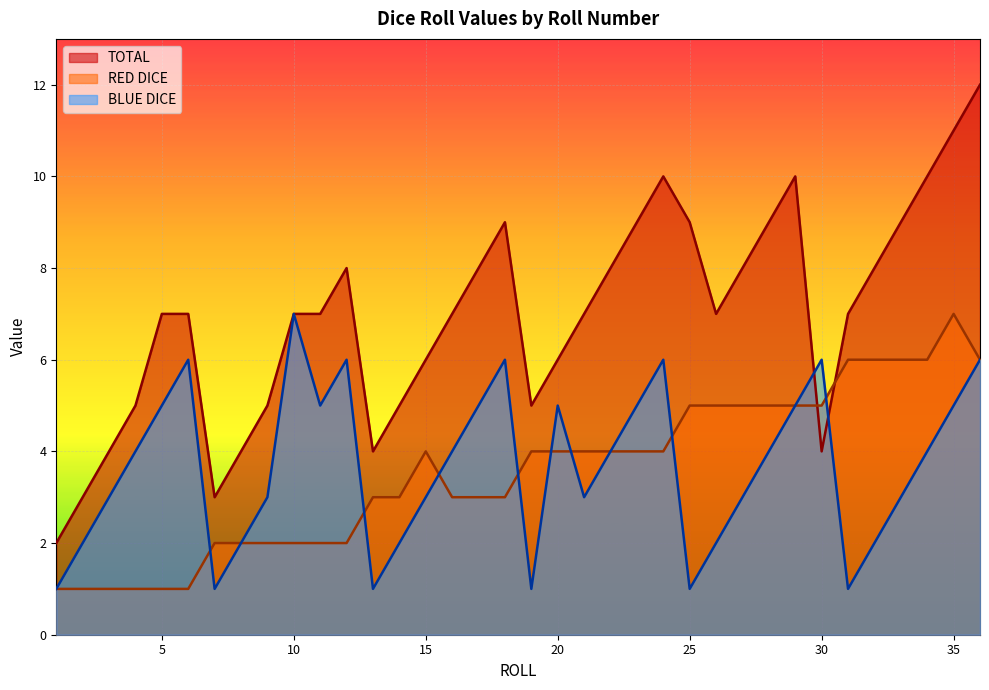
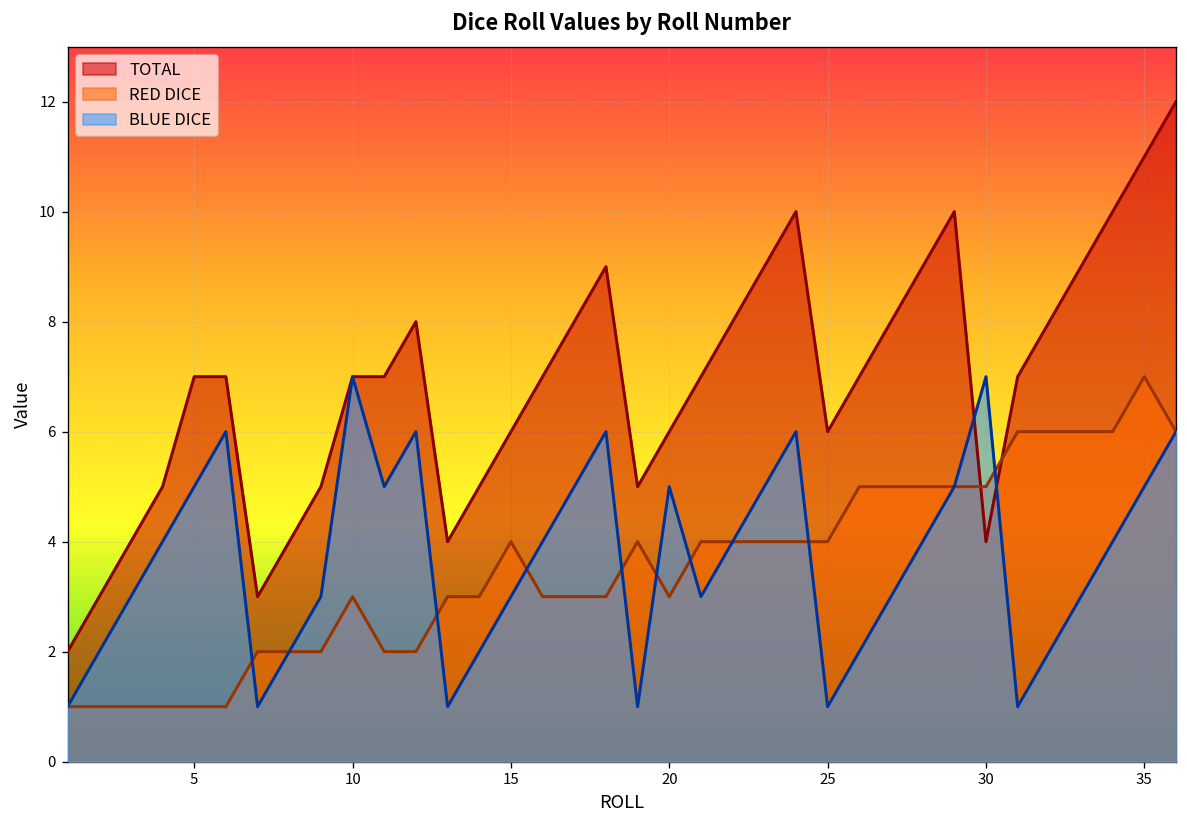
  {
    "TOTAL": {
      "5": 7,
      "15": 6,
      "20": 6,
-     "25": 9,
+     "25": 6,
      "30": 4,
      "35": 11
    },
    "RED DICE": {
      "5": 1,
-     "10": 2,
+     "10": 3,
      "15": 4,
-     "20": 4,
-     "25": 5,
+     "20": 3,
+     "25": 4,
      "30": 5,
      "35": 7
    },
    "BLUE DICE": {
      "5": 5,
      "15": 3,
      "20": 5,
      "25": 1,
-     "30": 6,
+     "30": 7,
      "35": 5
    }
  }
